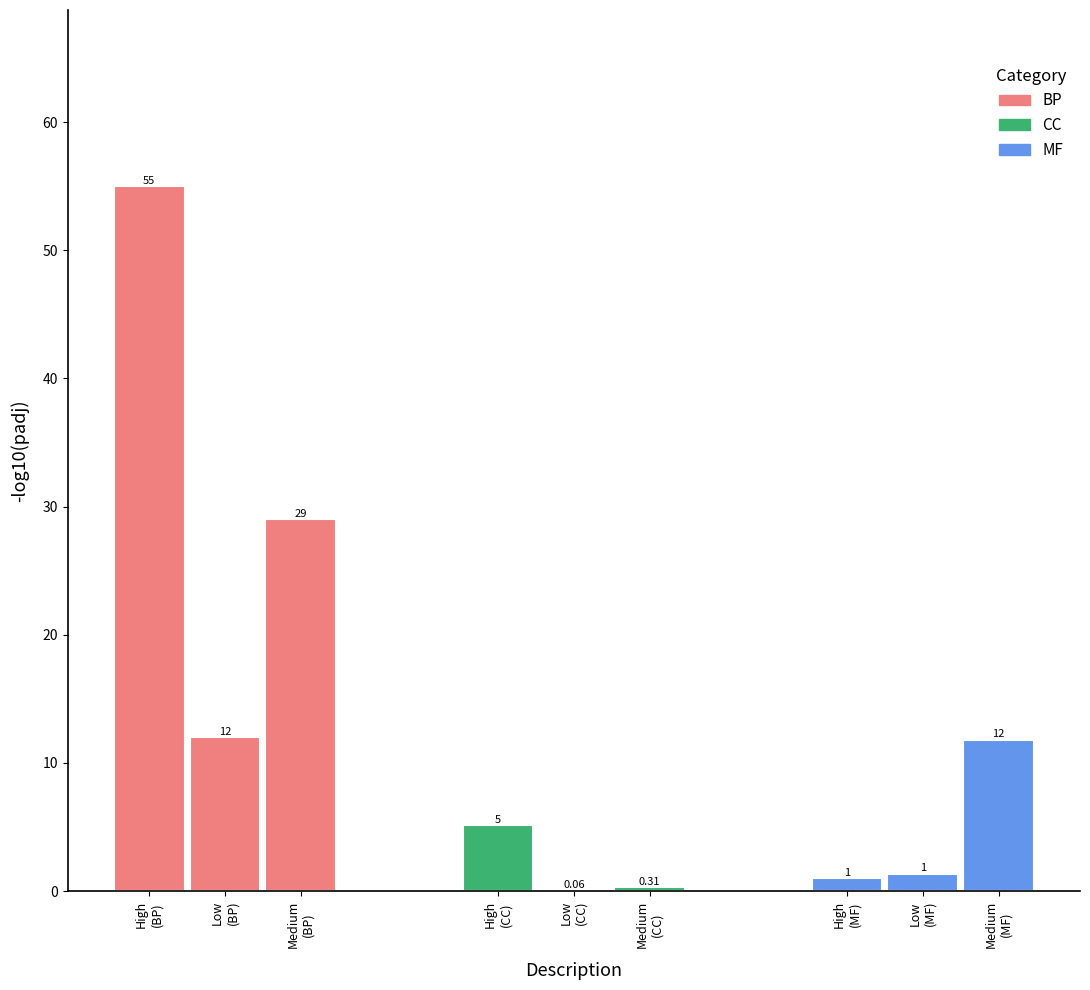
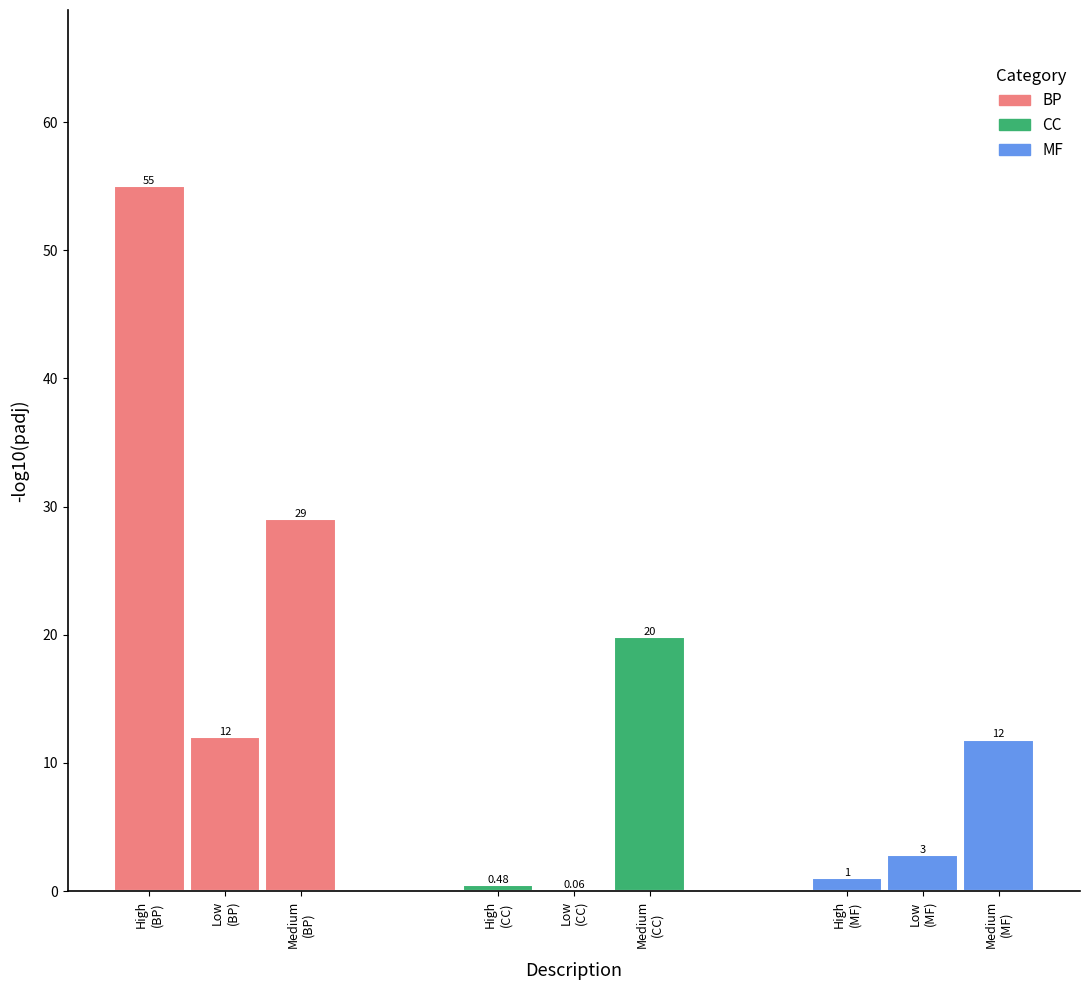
  {
    "High (BP)": 55,
    "Low (BP)": 12,
    "Medium (BP)": 29,
-   "High (CC)": 5,
+   "High (CC)": 0.48,
    "Low (CC)": 0.06,
-   "Medium (CC)": 0.31,
+   "Medium (CC)": 20,
    "High (MF)": 1,
-   "Low (MF)": 1,
+   "Low (MF)": 3,
    "Medium (MF)": 12
  }
